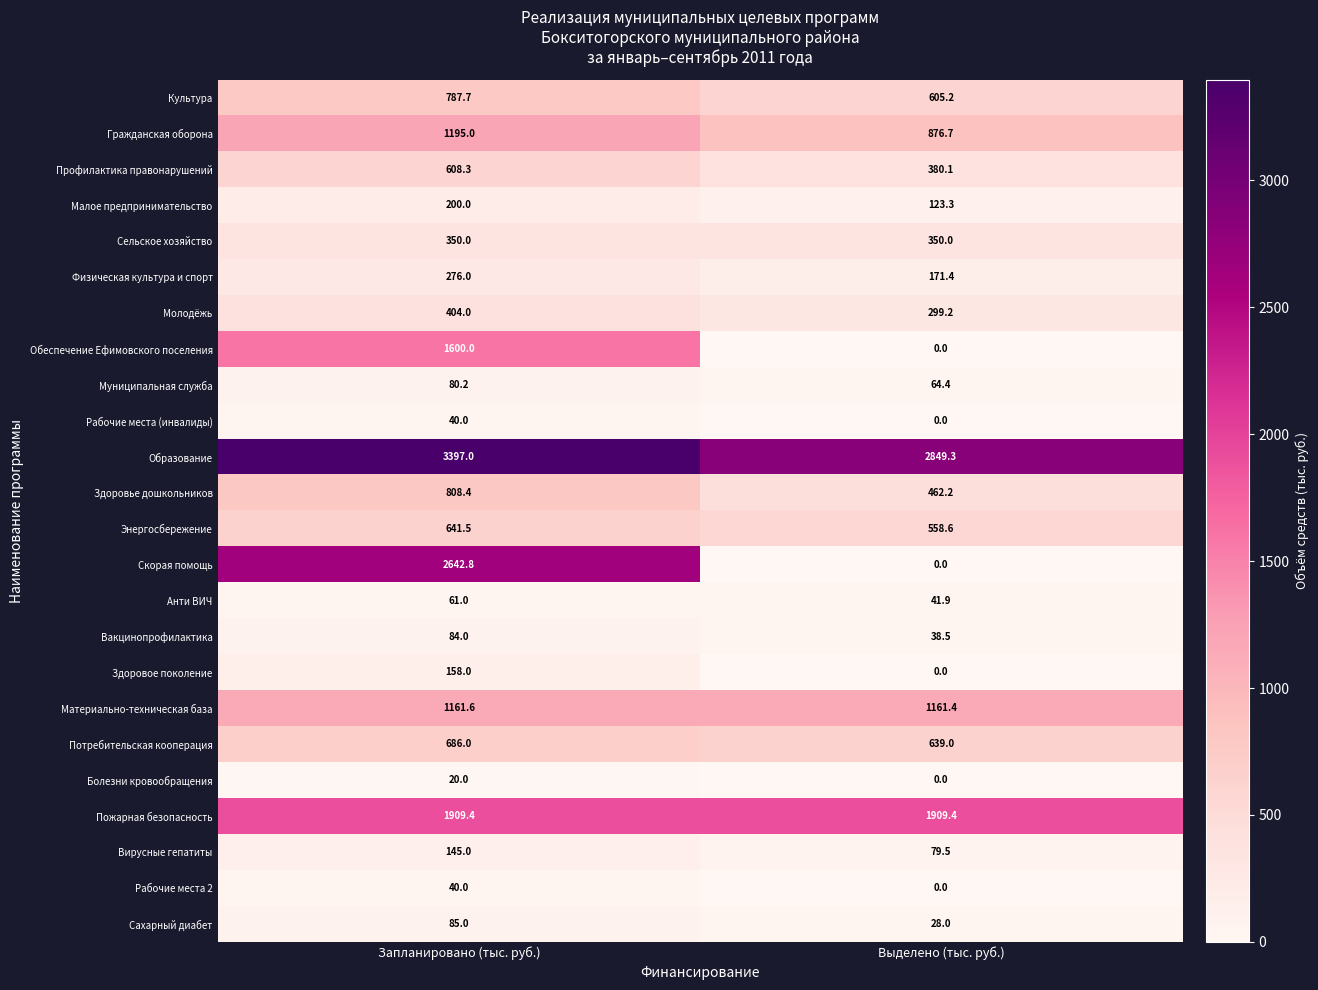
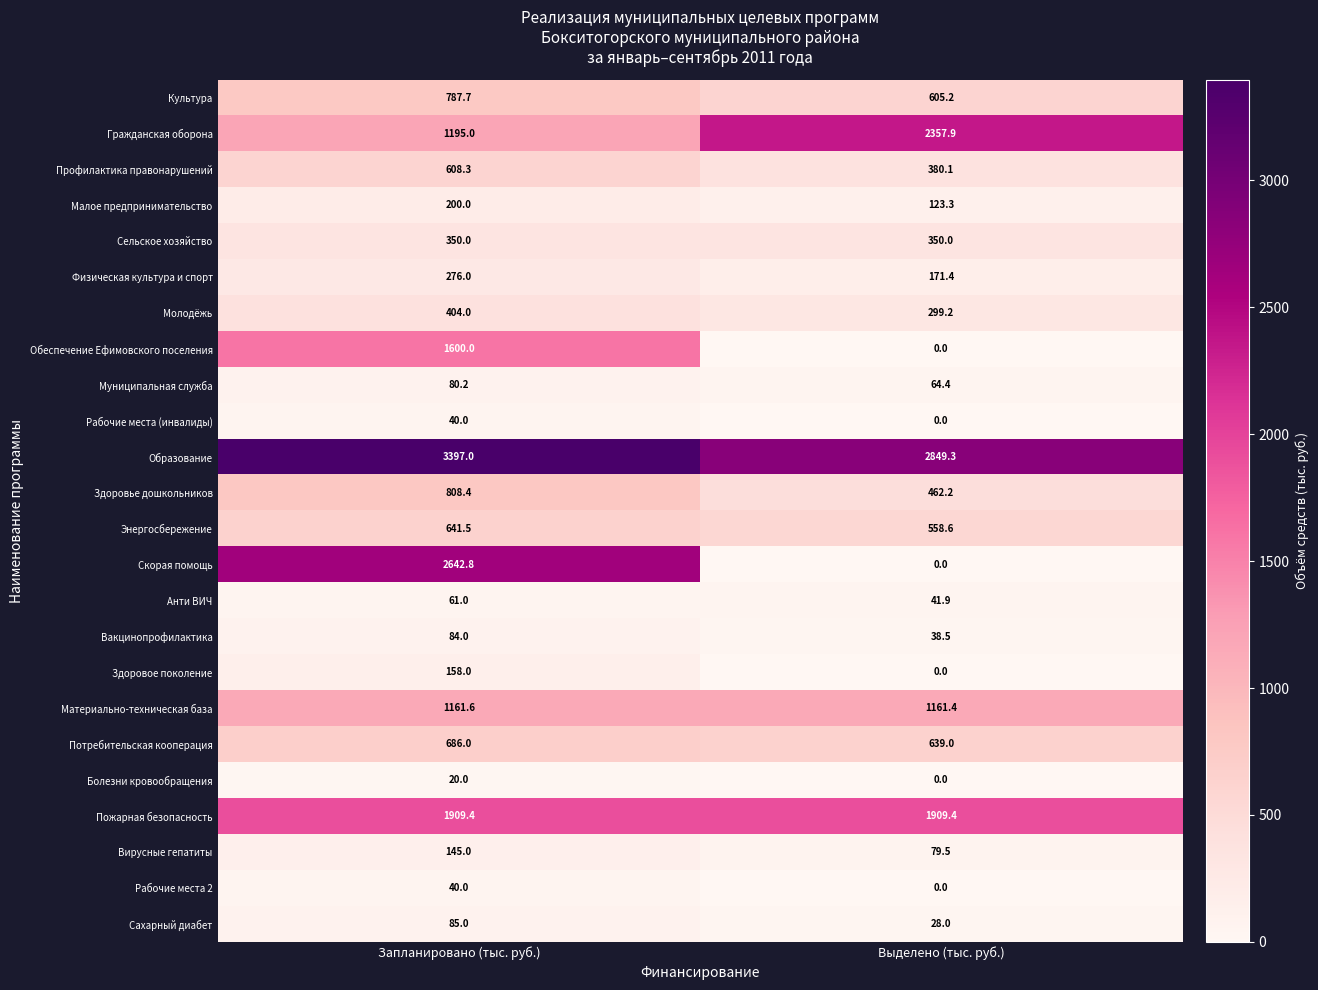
  {
    "Культура": {
      "Запланировано (тыс. руб.)": 787.7,
      "Выделено (тыс. руб.)": 605.2
    },
    "Гражданская оборона": {
      "Запланировано (тыс. руб.)": 1195.0,
-     "Выделено (тыс. руб.)": 876.7
+     "Выделено (тыс. руб.)": 2357.9
    },
    "Профилактика правонарушений": {
      "Запланировано (тыс. руб.)": 608.3,
      "Выделено (тыс. руб.)": 380.1
    },
    "Малое предпринимательство": {
      "Запланировано (тыс. руб.)": 200.0,
      "Выделено (тыс. руб.)": 123.3
    },
    "Сельское хозяйство": {
      "Запланировано (тыс. руб.)": 350.0,
      "Выделено (тыс. руб.)": 350.0
    },
    "Физическая культура и спорт": {
      "Запланировано (тыс. руб.)": 276.0,
      "Выделено (тыс. руб.)": 171.4
    },
    "Молодёжь": {
      "Запланировано (тыс. руб.)": 404.0,
      "Выделено (тыс. руб.)": 299.2
    },
    "Обеспечение Ефимовского поселения": {
      "Запланировано (тыс. руб.)": 1600.0,
      "Выделено (тыс. руб.)": 0.0
    },
    "Муниципальная служба": {
      "Запланировано (тыс. руб.)": 80.2,
      "Выделено (тыс. руб.)": 64.4
    },
    "Рабочие места (инвалиды)": {
      "Запланировано (тыс. руб.)": 40.0,
      "Выделено (тыс. руб.)": 0.0
    },
    "Образование": {
      "Запланировано (тыс. руб.)": 3397.0,
      "Выделено (тыс. руб.)": 2849.3
    },
    "Здоровье дошкольников": {
      "Запланировано (тыс. руб.)": 808.4,
      "Выделено (тыс. руб.)": 462.2
    },
    "Энергосбережение": {
      "Запланировано (тыс. руб.)": 641.5,
      "Выделено (тыс. руб.)": 558.6
    },
    "Скорая помощь": {
      "Запланировано (тыс. руб.)": 2642.8,
      "Выделено (тыс. руб.)": 0.0
    },
    "Анти ВИЧ": {
      "Запланировано (тыс. руб.)": 61.0,
      "Выделено (тыс. руб.)": 41.9
    },
    "Вакцинопрофилактика": {
      "Запланировано (тыс. руб.)": 84.0,
      "Выделено (тыс. руб.)": 38.5
    },
    "Здоровое поколение": {
      "Запланировано (тыс. руб.)": 158.0,
      "Выделено (тыс. руб.)": 0.0
    },
    "Материально-техническая база": {
      "Запланировано (тыс. руб.)": 1161.6,
      "Выделено (тыс. руб.)": 1161.4
    },
    "Потребительская кооперация": {
      "Запланировано (тыс. руб.)": 686.0,
      "Выделено (тыс. руб.)": 639.0
    },
    "Болезни кровообращения": {
      "Запланировано (тыс. руб.)": 20.0,
      "Выделено (тыс. руб.)": 0.0
    },
    "Пожарная безопасность": {
      "Запланировано (тыс. руб.)": 1909.4,
      "Выделено (тыс. руб.)": 1909.4
    },
    "Вирусные гепатиты": {
      "Запланировано (тыс. руб.)": 145.0,
      "Выделено (тыс. руб.)": 79.5
    },
    "Рабочие места 2": {
      "Запланировано (тыс. руб.)": 40.0,
      "Выделено (тыс. руб.)": 0.0
    },
    "Сахарный диабет": {
      "Запланировано (тыс. руб.)": 85.0,
      "Выделено (тыс. руб.)": 28.0
    }
  }
